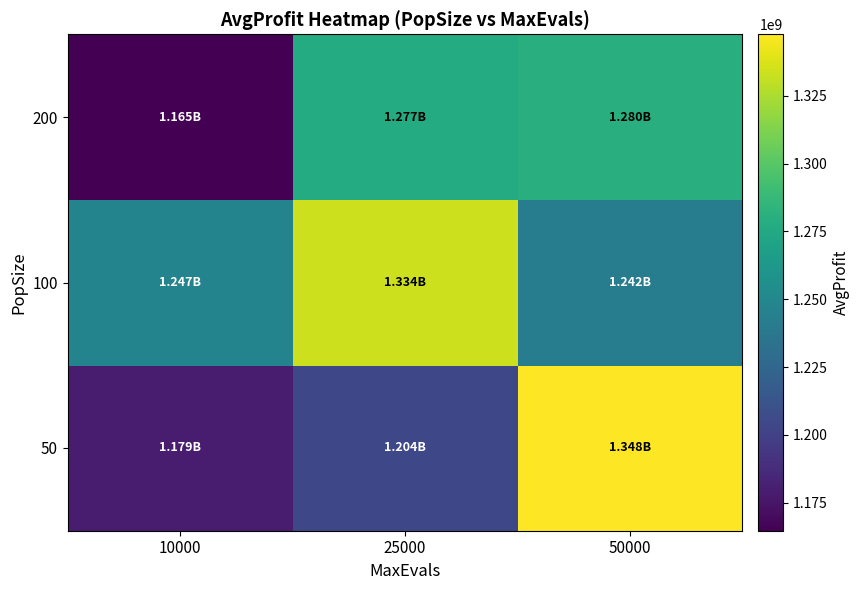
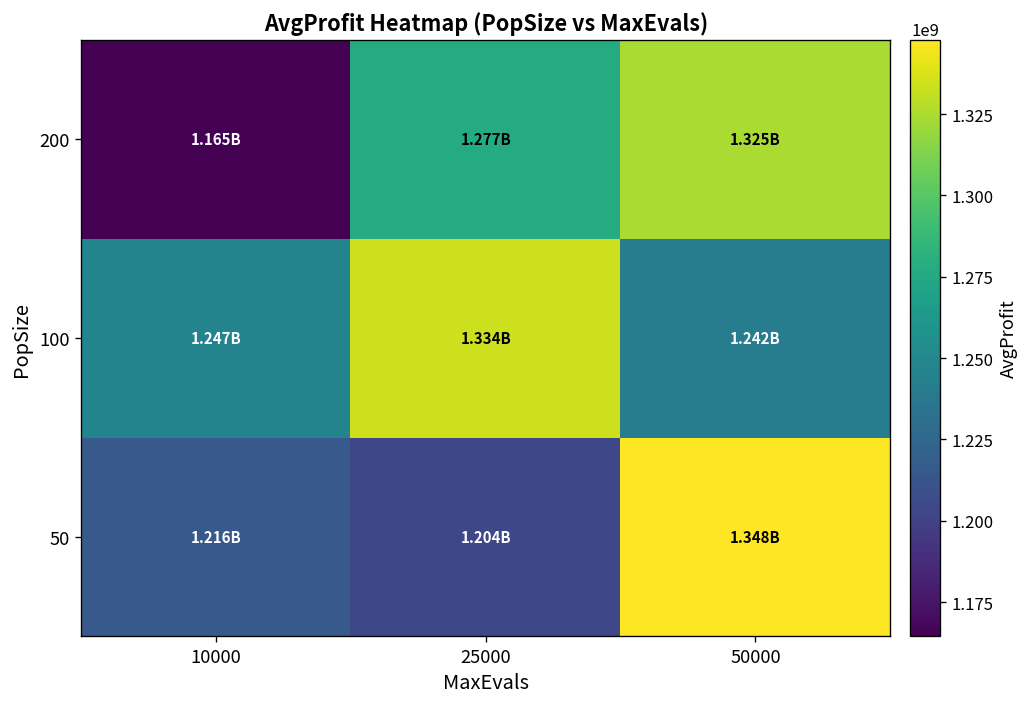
  {
    "200": {
      "10000": "1.165B",
      "25000": "1.277B",
-     "50000": "1.280B"
+     "50000": "1.325B"
    },
    "100": {
      "10000": "1.247B",
      "25000": "1.334B",
      "50000": "1.242B"
    },
    "50": {
-     "10000": "1.179B",
+     "10000": "1.216B",
      "25000": "1.204B",
      "50000": "1.348B"
    }
  }
